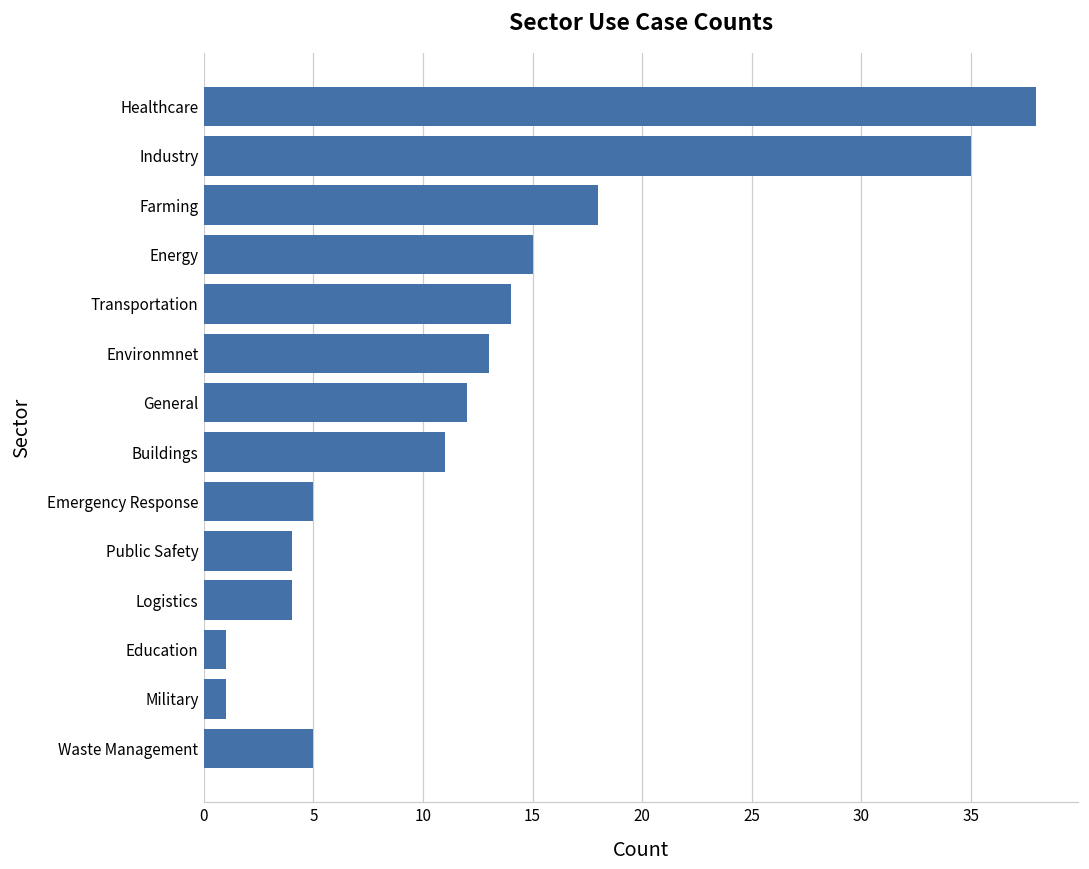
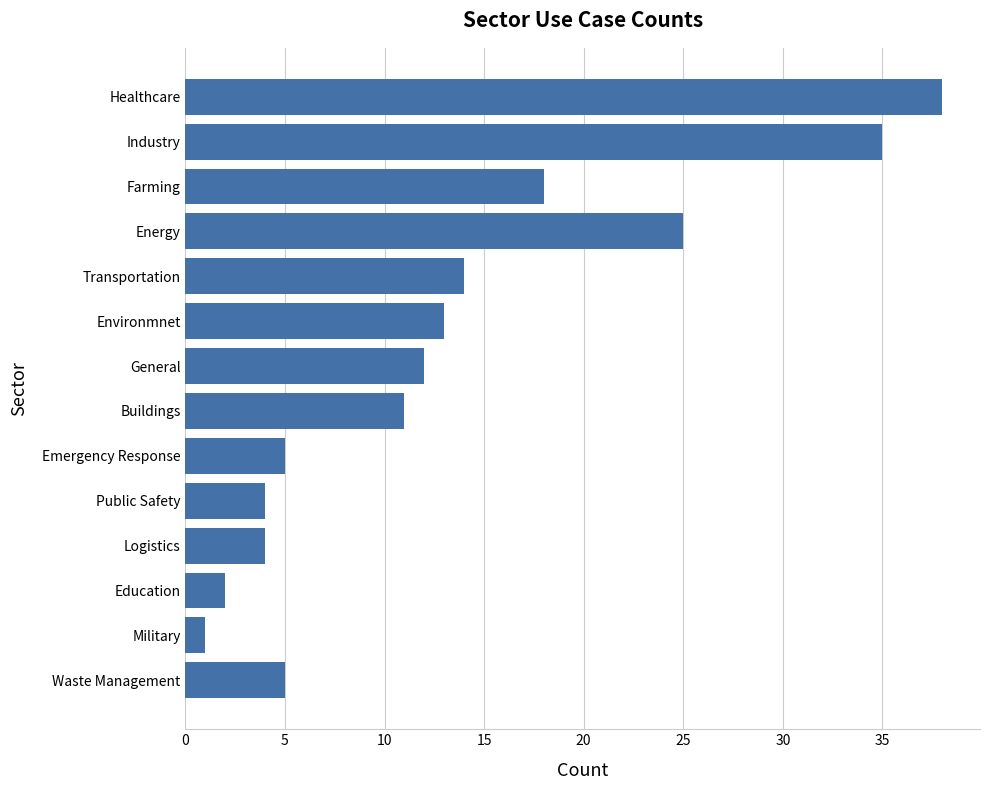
  {
    "Healthcare": 38,
    "Industry": 35,
    "Farming": 18,
-   "Energy": 15,
+   "Energy": 25,
    "Transportation": 14,
    "Environmnet": 13,
    "General": 12,
    "Buildings": 11,
    "Emergency Response": 5,
    "Public Safety": 4,
    "Logistics": 4,
-   "Education": 1,
+   "Education": 2,
    "Military": 1,
    "Waste Management": 5
  }
